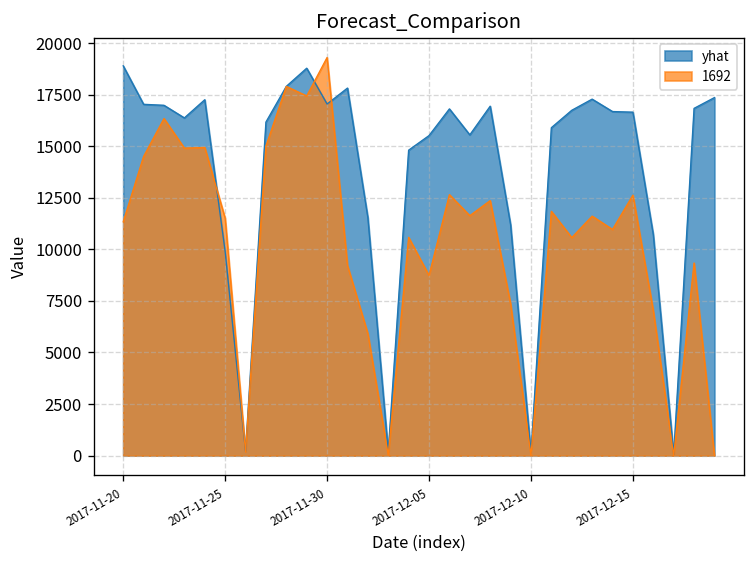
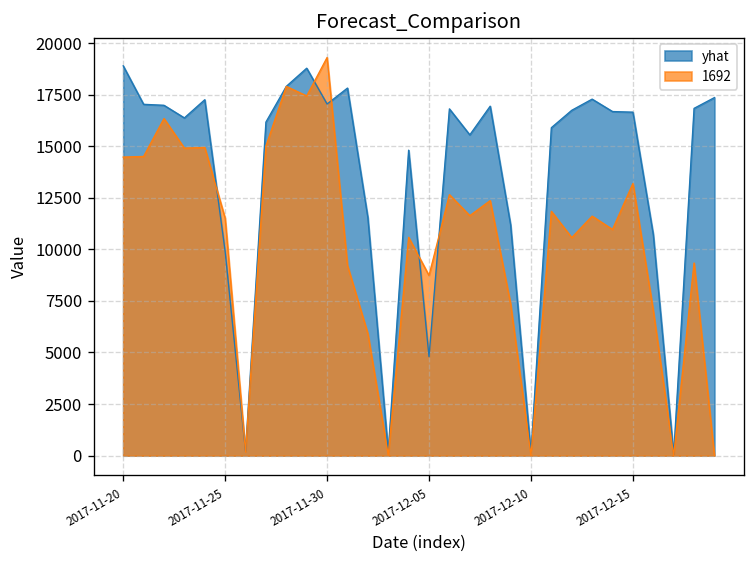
  {
    "yhat": {
      "2017-11-20": 18900,
      "2017-11-25": 9900,
      "2017-11-30": 17000,
-     "2017-12-05": 15500,
+     "2017-12-05": 4800,
      "2017-12-15": 16600
    },
    "1692": {
-     "2017-11-20": 11300,
+     "2017-11-20": 14500,
      "2017-11-25": 11500,
      "2017-11-30": 19300,
      "2017-12-05": 8700,
-     "2017-12-15": 12600
+     "2017-12-15": 13200
    }
  }
